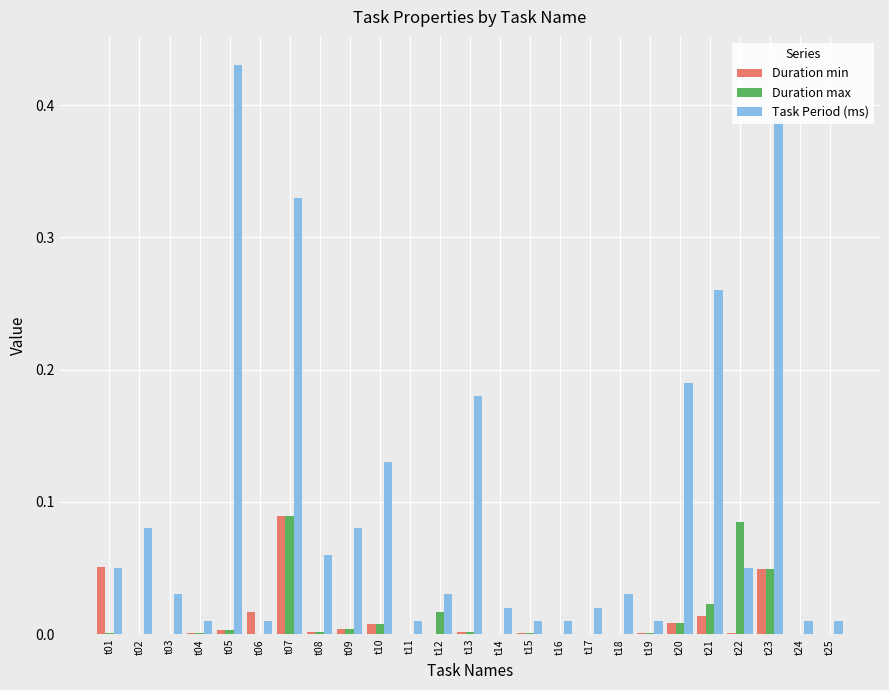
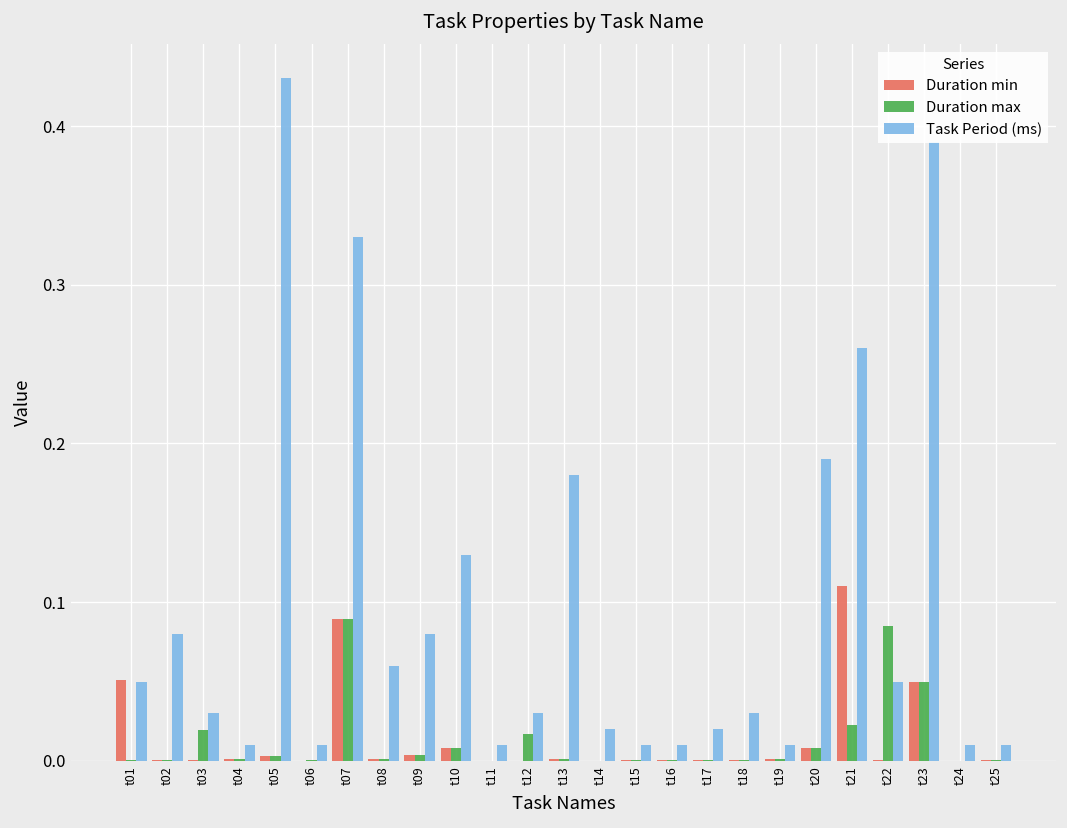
  {
    "Duration min": {
      "t01": 0.051,
      "t05": 0.003,
-     "t06": 0.017,
+     "t06": 0.000,
      "t07": 0.089,
      "t09": 0.004,
      "t10": 0.008,
      "t20": 0.008,
-     "t21": 0.014,
+     "t21": 0.110,
      "t23": 0.050
    },
    "Duration max": {
-     "t03": 0.000,
+     "t03": 0.019,
      "t05": 0.003,
      "t07": 0.089,
      "t09": 0.004,
      "t10": 0.008,
      "t12": 0.017,
      "t20": 0.008,
      "t21": 0.023,
      "t22": 0.085,
      "t23": 0.050
    },
    "Task Period (ms)": {
      "t01": 0.050,
      "t02": 0.080,
      "t03": 0.030,
      "t04": 0.010,
      "t05": 0.430,
      "t06": 0.010,
      "t07": 0.330,
      "t08": 0.060,
      "t09": 0.080,
      "t10": 0.130,
      "t11": 0.010,
      "t12": 0.030,
      "t13": 0.180,
      "t14": 0.020,
      "t15": 0.010,
      "t16": 0.010,
      "t17": 0.020,
      "t18": 0.030,
      "t19": 0.010,
      "t20": 0.190,
      "t21": 0.260,
      "t22": 0.050,
      "t24": 0.010,
      "t25": 0.010
    }
  }
